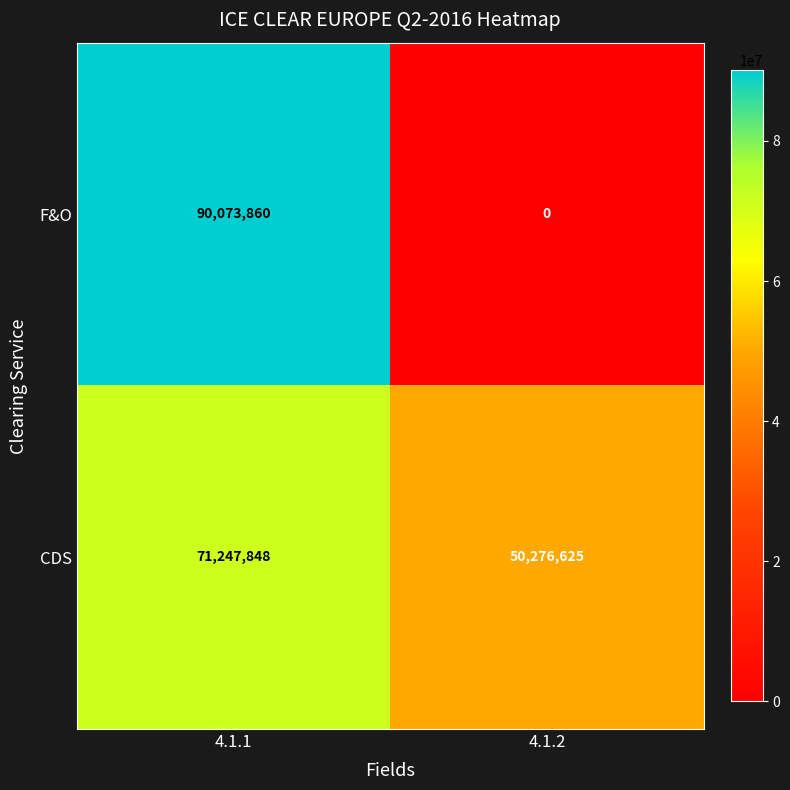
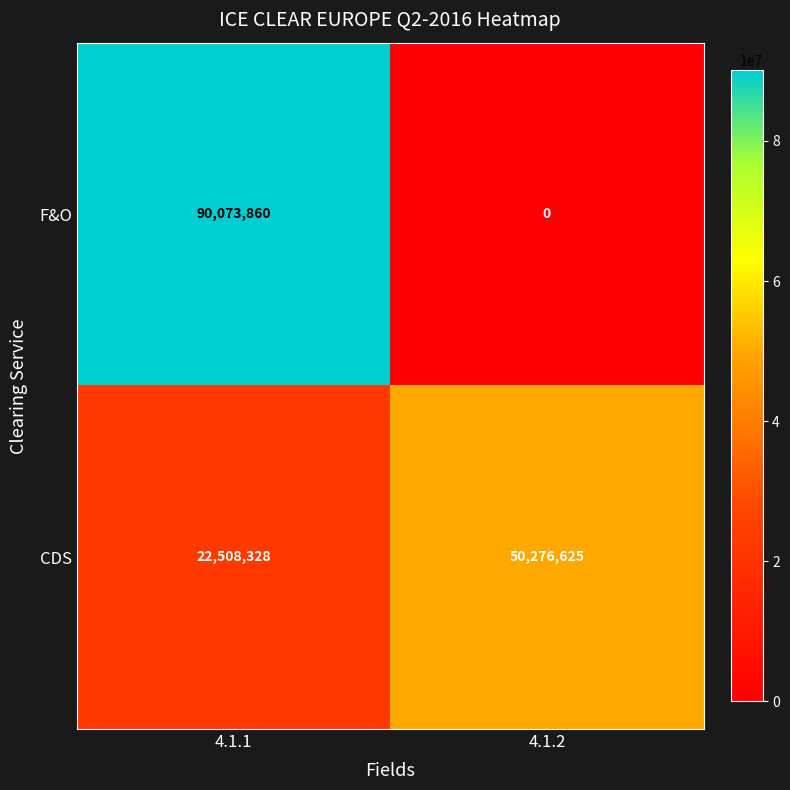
  {
    "F&O": {
      "4.1.1": "90,073,860",
      "4.1.2": "0"
    },
    "CDS": {
-     "4.1.1": "71,247,848",
+     "4.1.1": "22,508,328",
      "4.1.2": "50,276,625"
    }
  }
